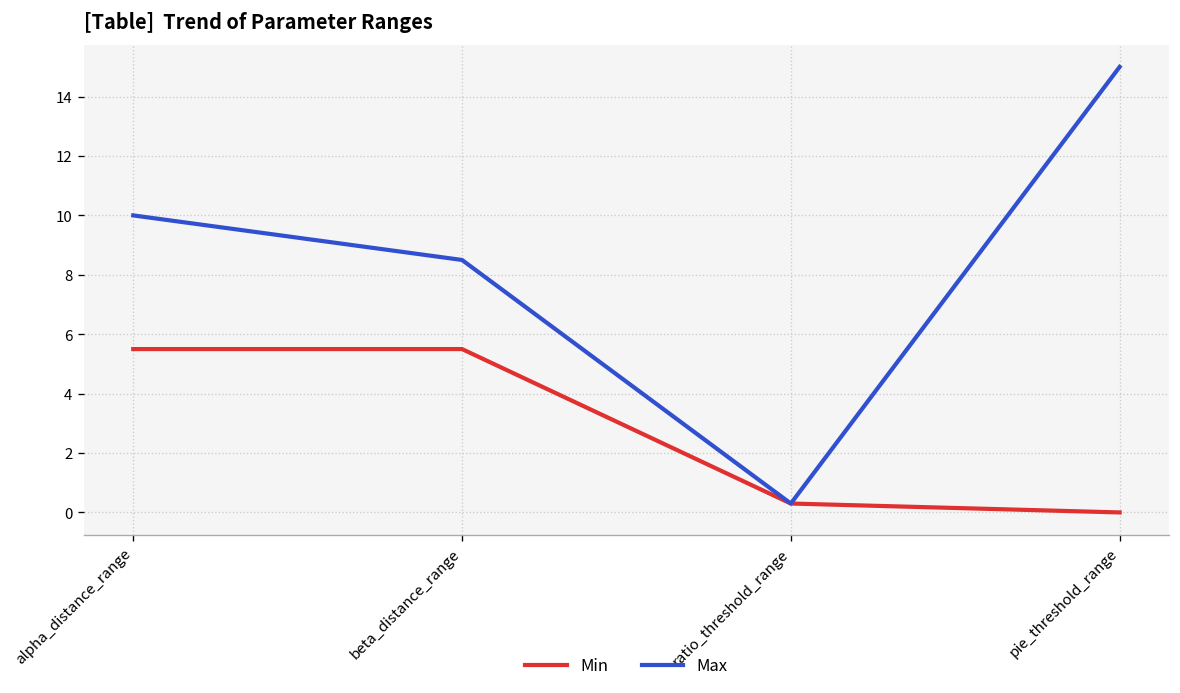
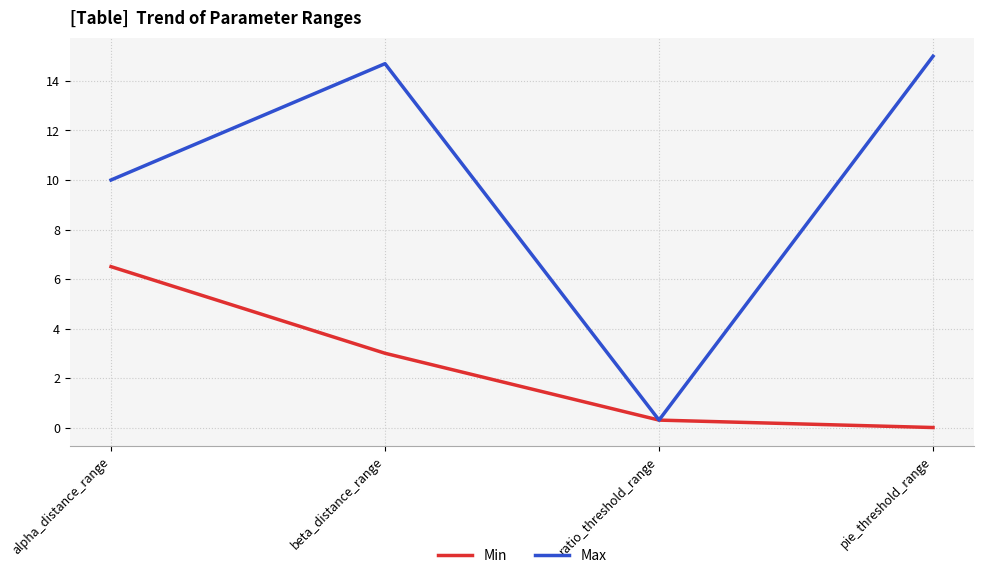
  {
    "Min": {
-     "alpha_distance_range": 5.5,
-     "beta_distance_range": 5.5,
+     "alpha_distance_range": 6.5,
+     "beta_distance_range": 3.0,
      "pie_threshold_range": 0.0
    },
    "Max": {
      "alpha_distance_range": 10.0,
-     "beta_distance_range": 8.5,
+     "beta_distance_range": 14.7,
      "pie_threshold_range": 15.0
    }
  }
